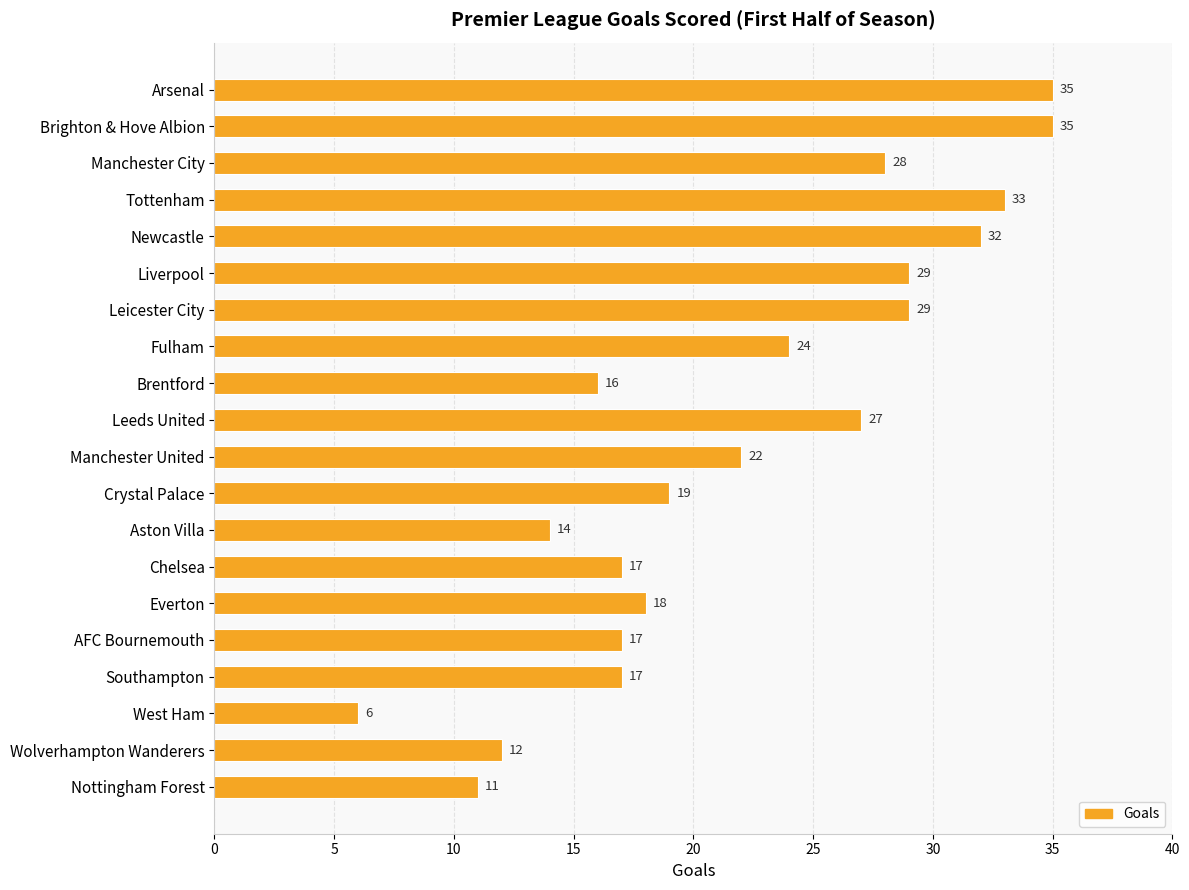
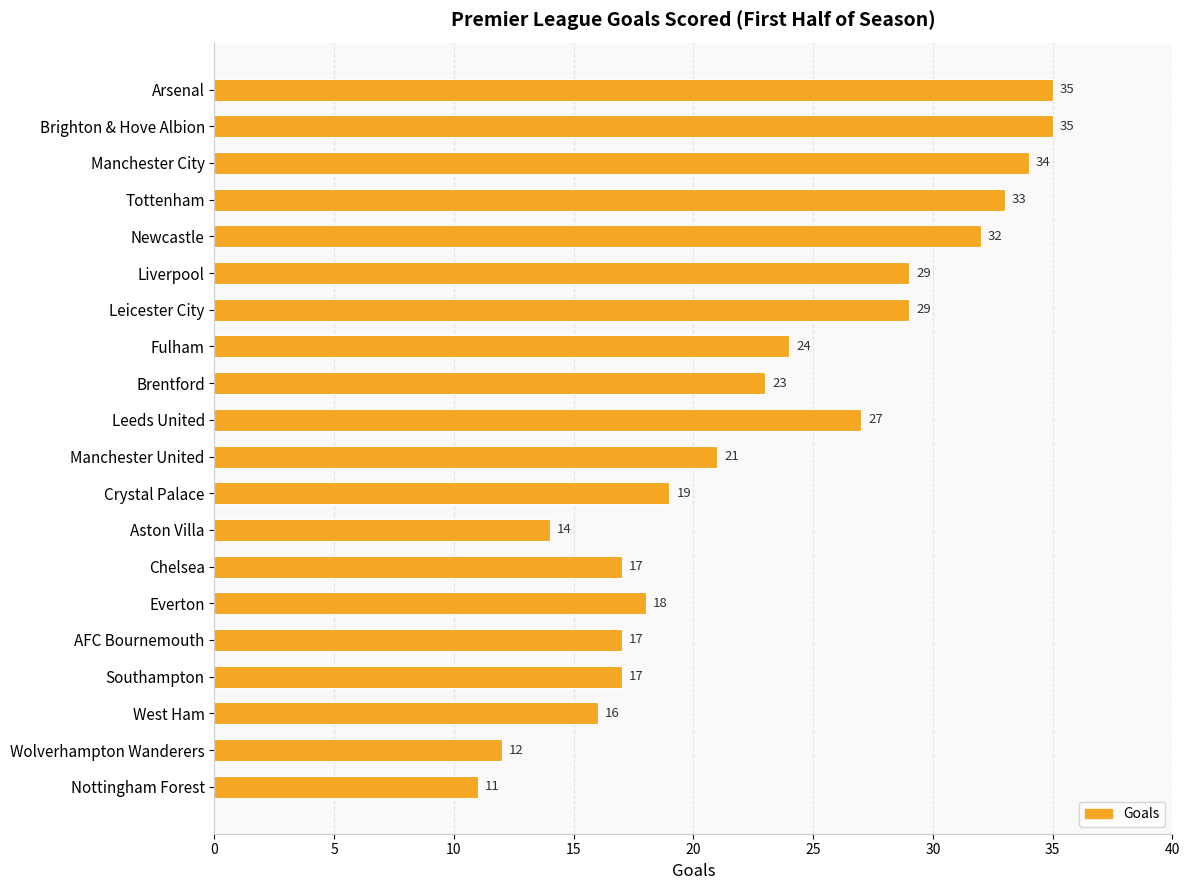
  {
    "Arsenal": 35,
    "Brighton & Hove Albion": 35,
-   "Manchester City": 28,
+   "Manchester City": 34,
    "Tottenham": 33,
    "Newcastle": 32,
    "Liverpool": 29,
    "Leicester City": 29,
    "Fulham": 24,
-   "Brentford": 16,
+   "Brentford": 23,
    "Leeds United": 27,
-   "Manchester United": 22,
+   "Manchester United": 21,
    "Crystal Palace": 19,
    "Aston Villa": 14,
    "Chelsea": 17,
    "Everton": 18,
    "AFC Bournemouth": 17,
    "Southampton": 17,
-   "West Ham": 6,
+   "West Ham": 16,
    "Wolverhampton Wanderers": 12,
    "Nottingham Forest": 11
  }
